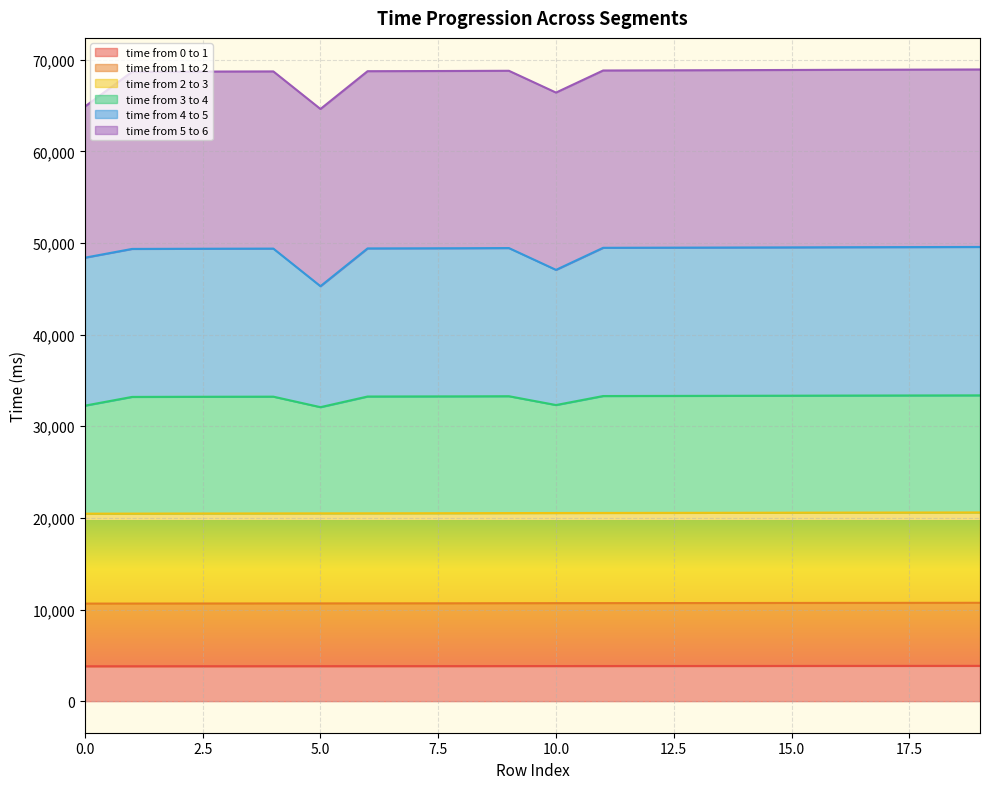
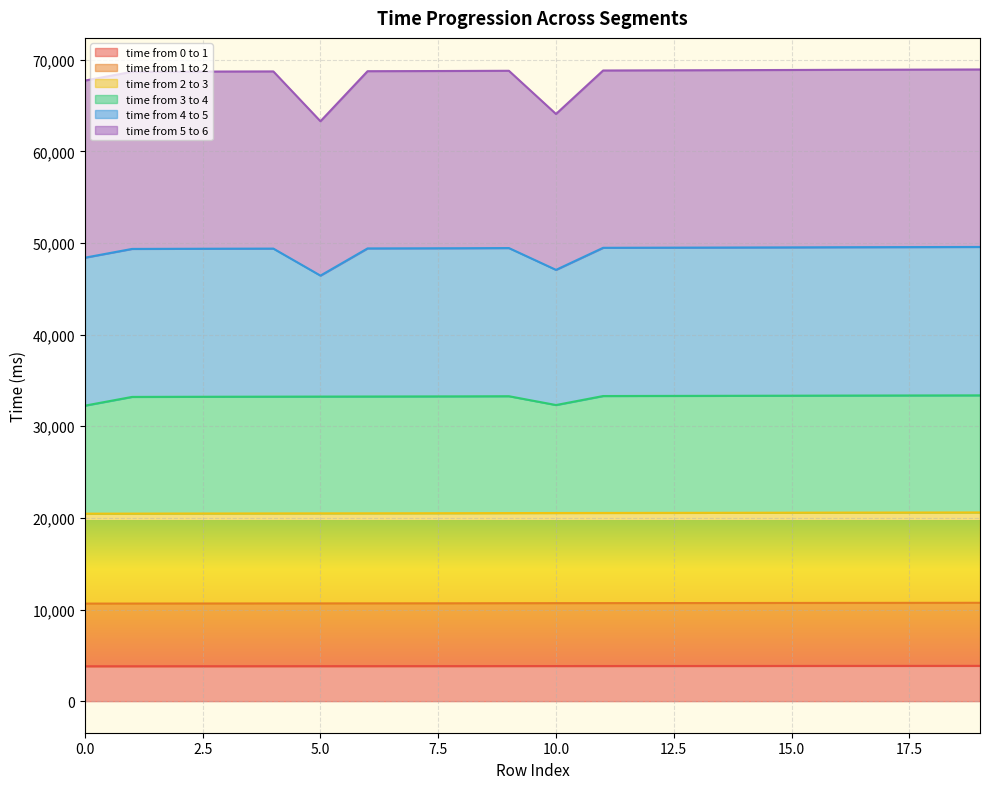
  {
    "time from 3 to 4": {
      "0.0": "12,000",
-     "5.0": "12,000",
+     "5.0": "13,000",
      "10.0": "12,000",
      "15.0": "13,000"
    },
    "time from 4 to 5": {
      "0.0": "16,000",
      "5.0": "13,000",
      "10.0": "15,000",
      "15.0": "16,000"
    },
    "time from 5 to 6": {
-     "0.0": "16,000",
-     "5.0": "19,000",
-     "10.0": "19,000",
+     "0.0": "19,000",
+     "5.0": "17,000",
+     "10.0": "17,000",
      "15.0": "19,000"
    }
  }
